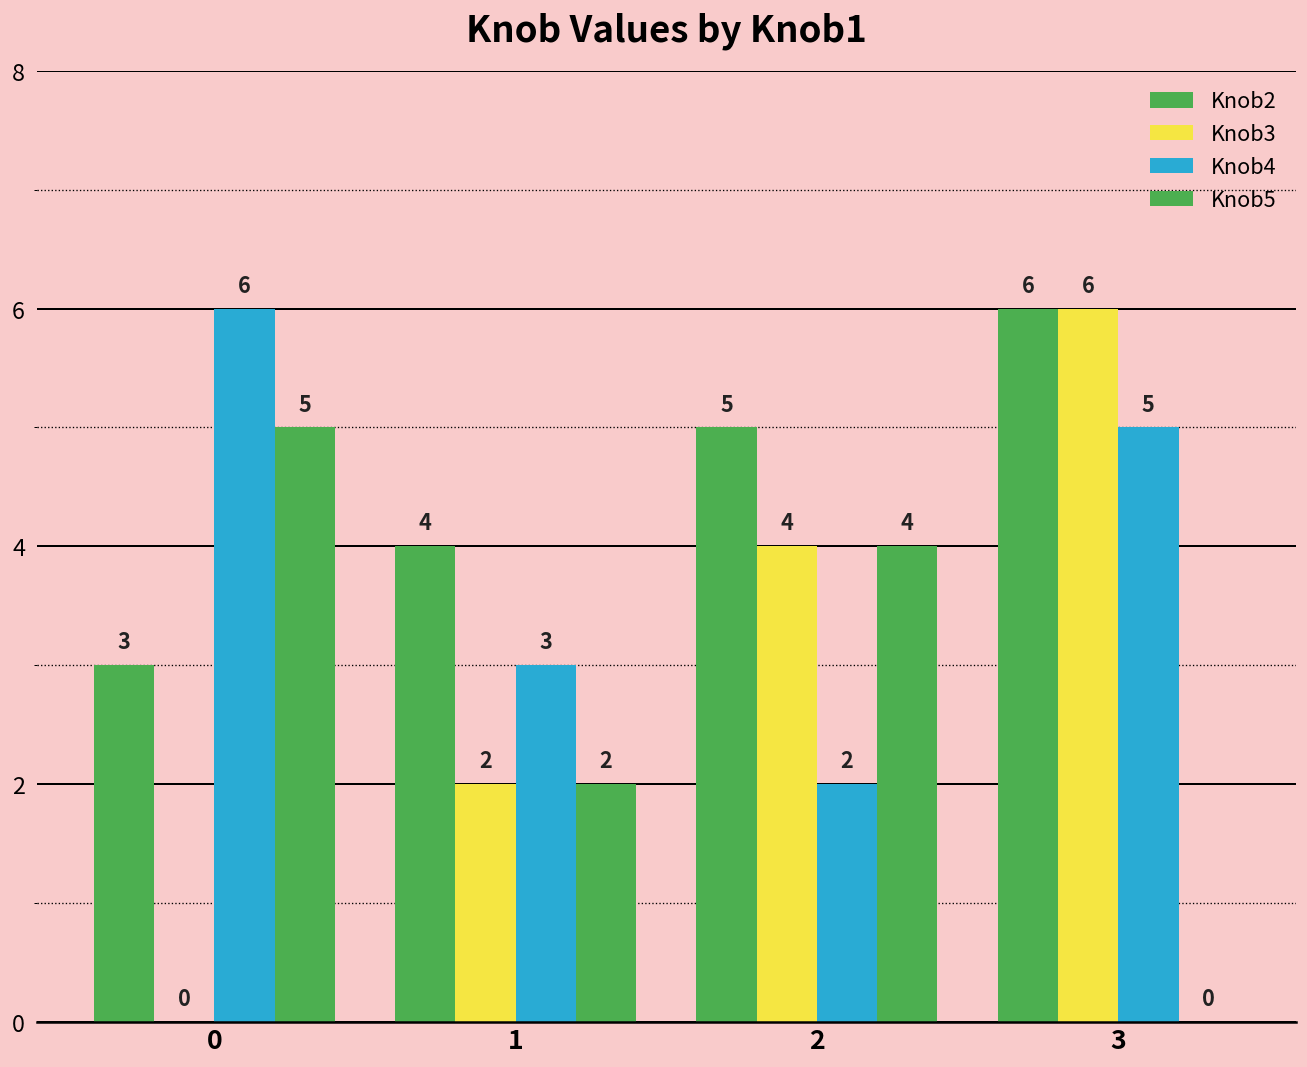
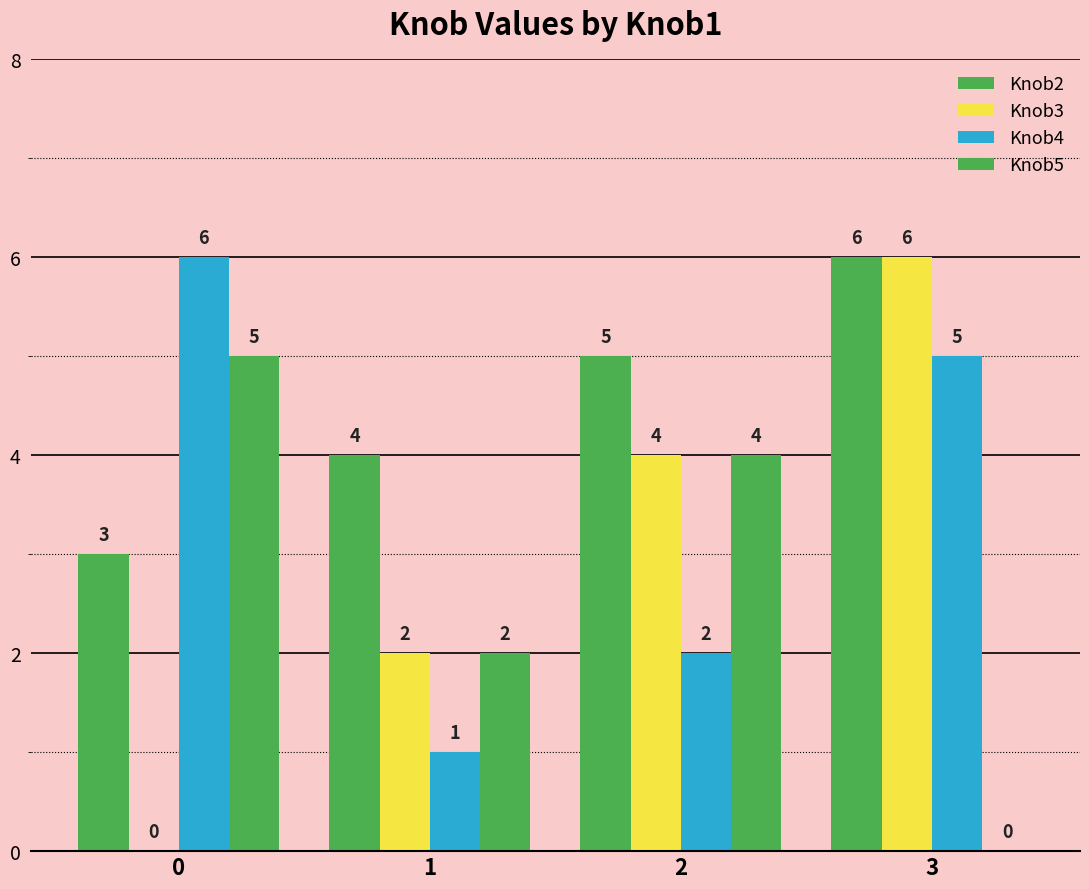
  {
    "Knob3": {
      "0": 0,
      "1": 2,
      "2": 4,
      "3": 6
    },
    "Knob4": {
      "0": 6,
-     "1": 3,
+     "1": 1,
      "2": 2,
      "3": 5
    }
  }
